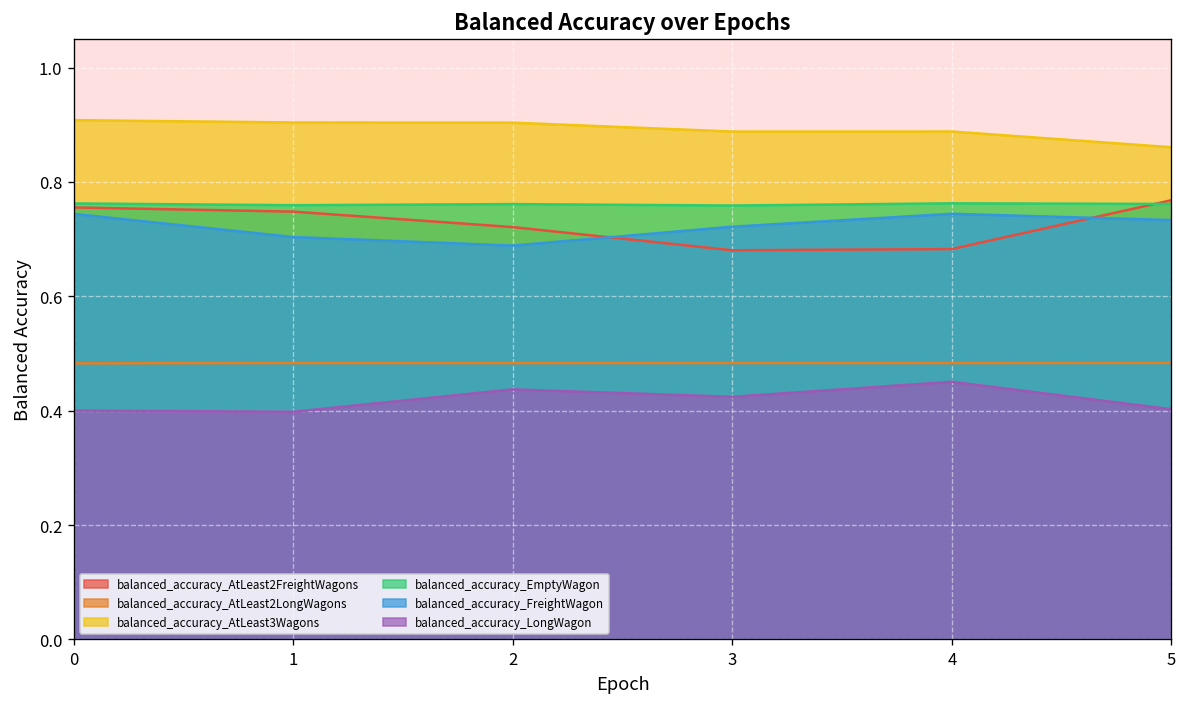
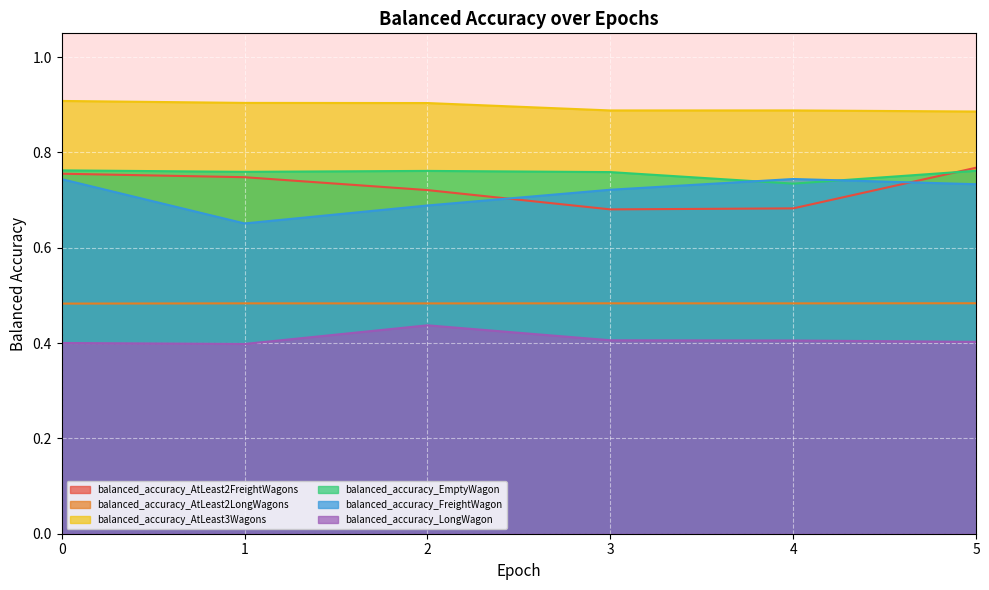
  {
    "balanced_accuracy_AtLeast3Wagons": {
      "0": 0.91,
      "1": 0.90,
      "2": 0.90,
      "3": 0.89,
      "4": 0.89,
-     "5": 0.86
+     "5": 0.89
    },
    "balanced_accuracy_EmptyWagon": {
      "0": 0.76,
      "1": 0.76,
      "2": 0.76,
      "3": 0.76,
-     "4": 0.76,
+     "4": 0.73,
      "5": 0.76
    },
    "balanced_accuracy_FreightWagon": {
      "0": 0.74,
-     "1": 0.70,
+     "1": 0.65,
      "2": 0.69,
      "3": 0.72,
      "4": 0.74,
      "5": 0.73
    },
    "balanced_accuracy_LongWagon": {
      "0": 0.40,
      "1": 0.40,
      "2": 0.44,
-     "3": 0.42,
-     "4": 0.45,
+     "3": 0.41,
+     "4": 0.41,
      "5": 0.40
    }
  }
